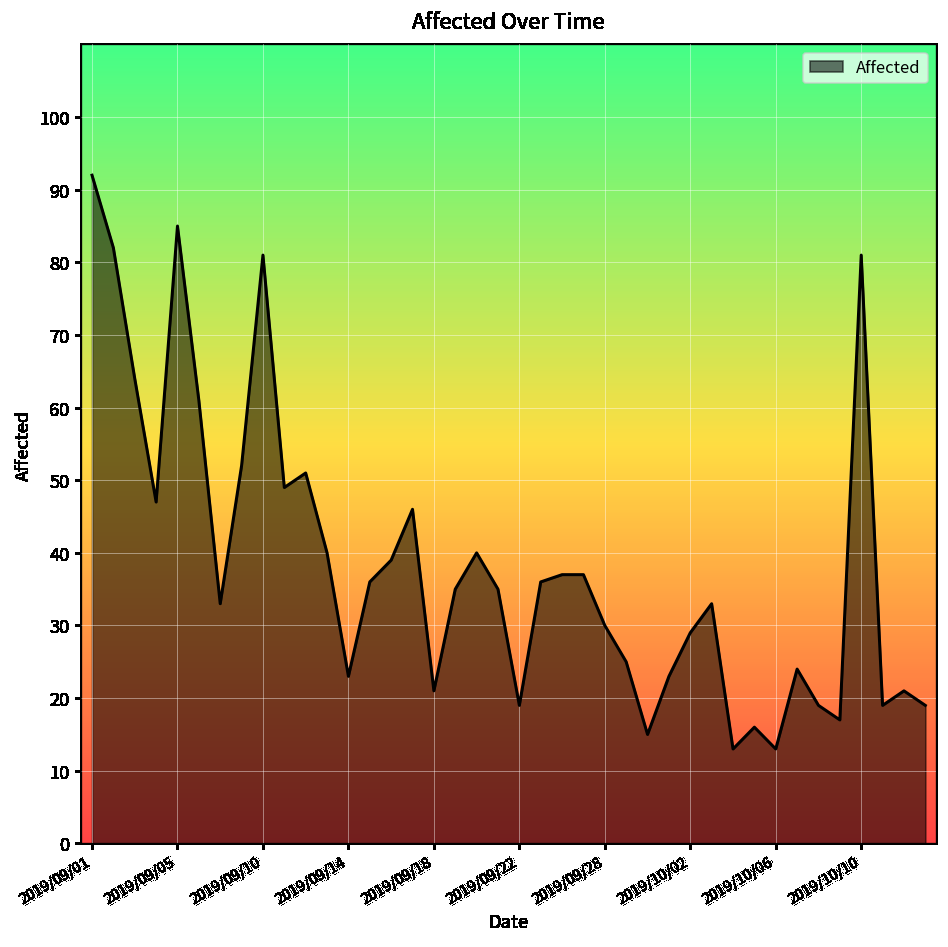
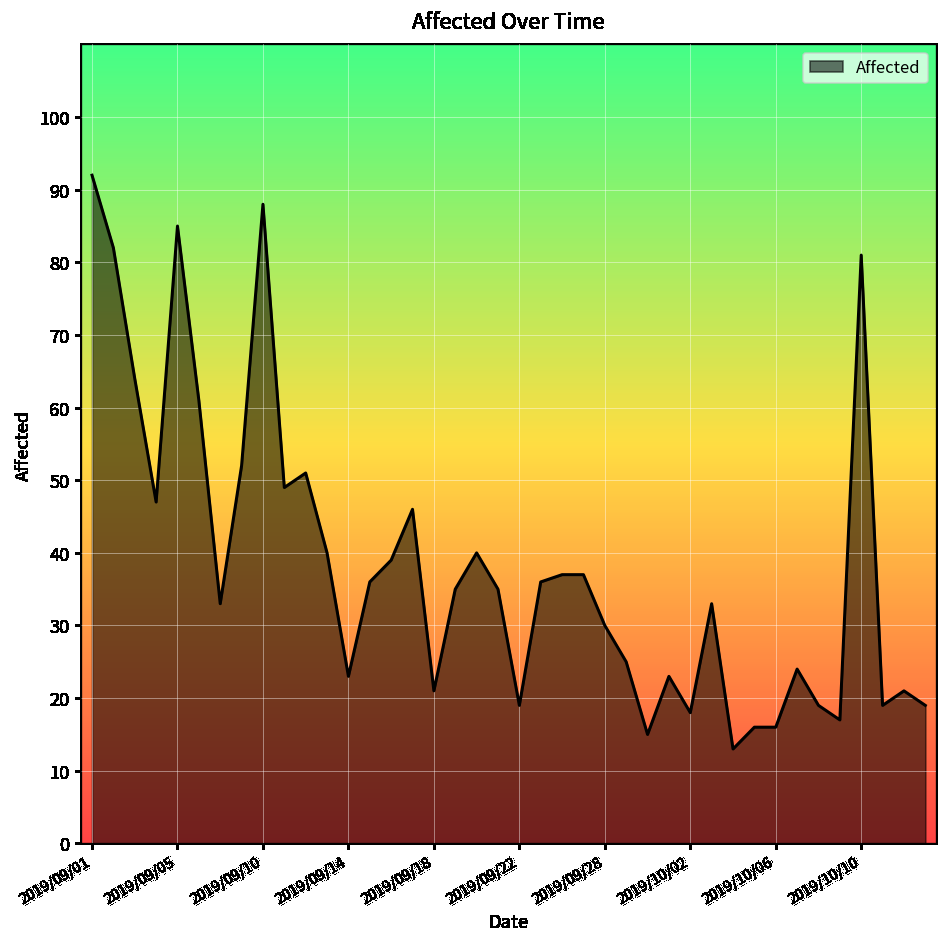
  {
    "2019/09/01": 92,
    "2019/09/05": 85,
-   "2019/09/10": 81,
+   "2019/09/10": 88,
    "2019/09/14": 23,
    "2019/09/18": 21,
    "2019/09/22": 19,
    "2019/09/28": 30,
-   "2019/10/02": 29,
-   "2019/10/06": 13,
+   "2019/10/02": 18,
+   "2019/10/06": 16,
    "2019/10/10": 81
  }
